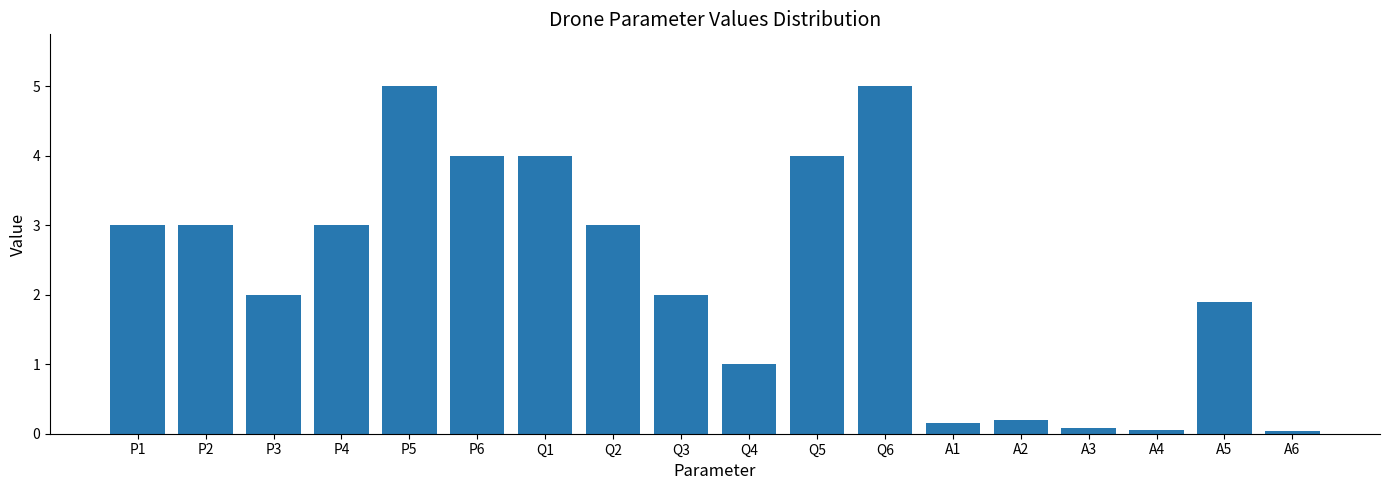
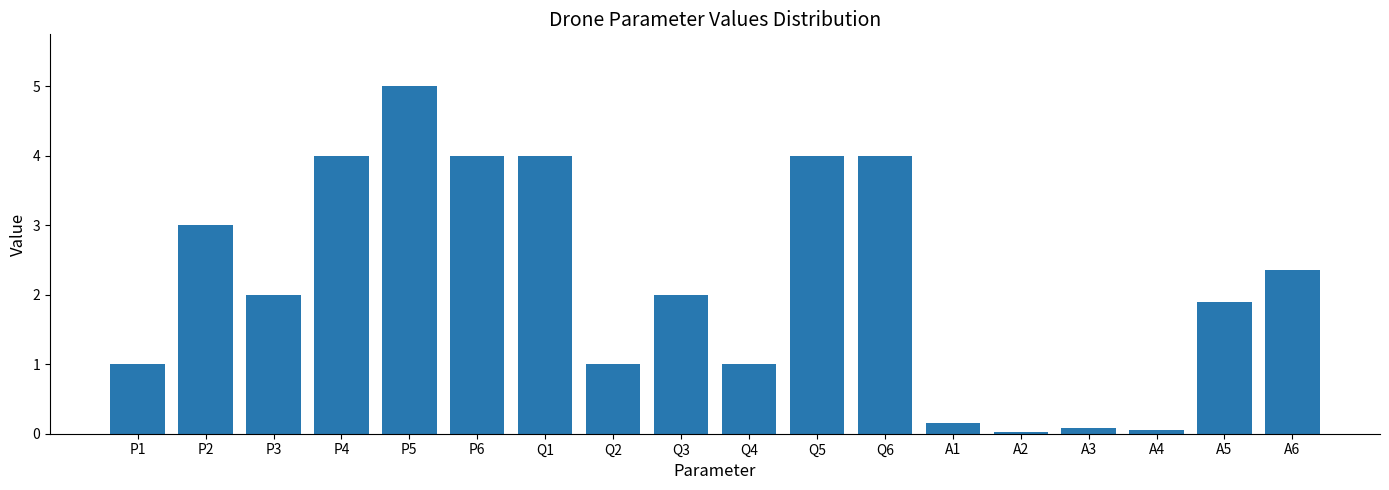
  {
-   "P1": 3,
+   "P1": 1,
    "P2": 3.0,
    "P3": 2.0,
-   "P4": 3,
+   "P4": 4,
    "P5": 5.0,
    "P6": 4.0,
    "Q1": 4.0,
-   "Q2": 3,
+   "Q2": 1,
    "Q3": 2.0,
    "Q4": 1.0,
    "Q5": 4.0,
-   "Q6": 5,
+   "Q6": 4,
    "A1": 0.2,
-   "A2": 0.2,
+   "A2": 0.0,
    "A3": 0.1,
    "A4": 0.1,
    "A5": 1.9,
-   "A6": 0.0
+   "A6": 2.4
  }
